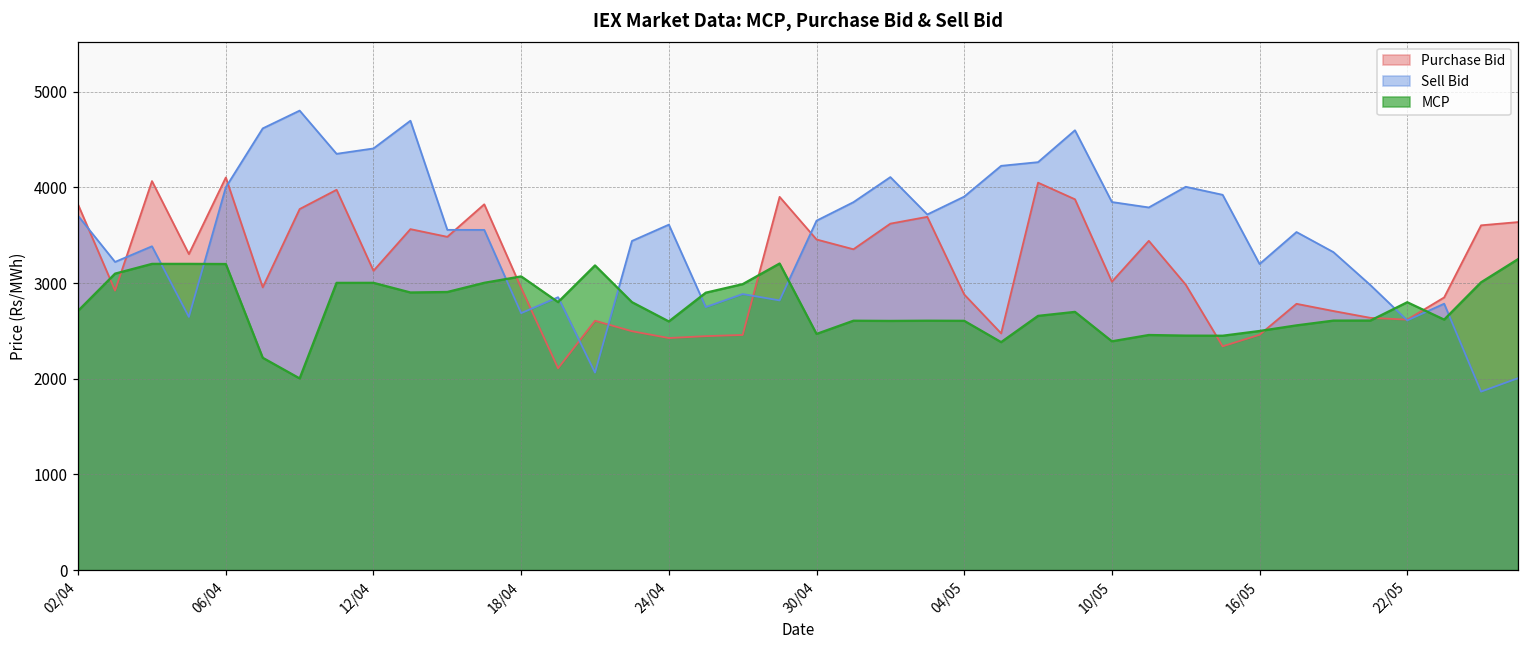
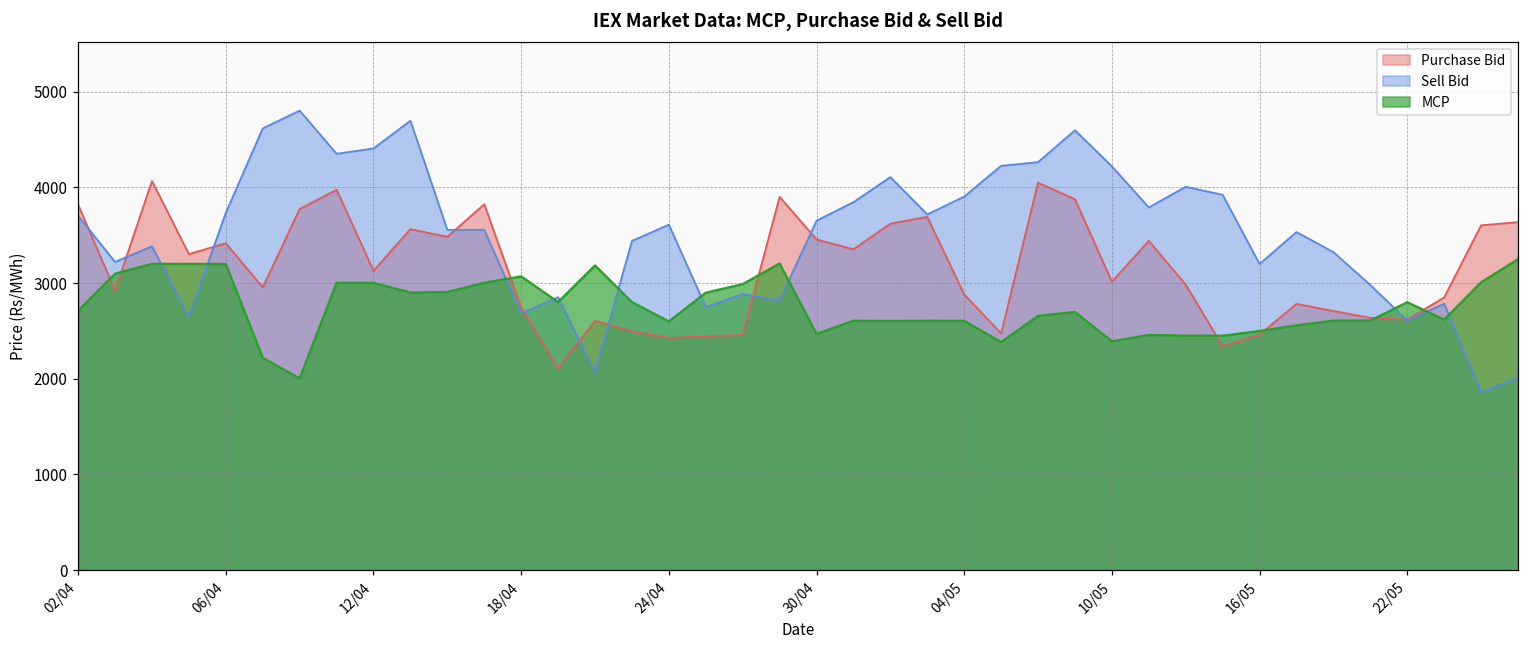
  {
    "Purchase Bid": {
      "02/04": 3800,
-     "06/04": 4100,
+     "06/04": 3400,
      "12/04": 3100,
-     "18/04": 2900,
+     "18/04": 2700,
      "24/04": 2400,
      "30/04": 3500,
      "04/05": 2900,
      "10/05": 3000,
      "16/05": 2500
    },
    "Sell Bid": {
      "02/04": 3700,
-     "06/04": 4000,
+     "06/04": 3700,
      "12/04": 4400,
      "18/04": 2700,
      "24/04": 3600,
      "30/04": 3700,
      "04/05": 3900,
-     "10/05": 3800,
+     "10/05": 4200,
      "16/05": 3200
    },
    "MCP": {
      "02/04": 2700,
      "06/04": 3200,
      "12/04": 3000,
      "18/04": 3100,
      "24/04": 2600,
      "30/04": 2500,
      "04/05": 2600,
      "10/05": 2400,
      "16/05": 2500,
      "22/05": 2800
    }
  }
